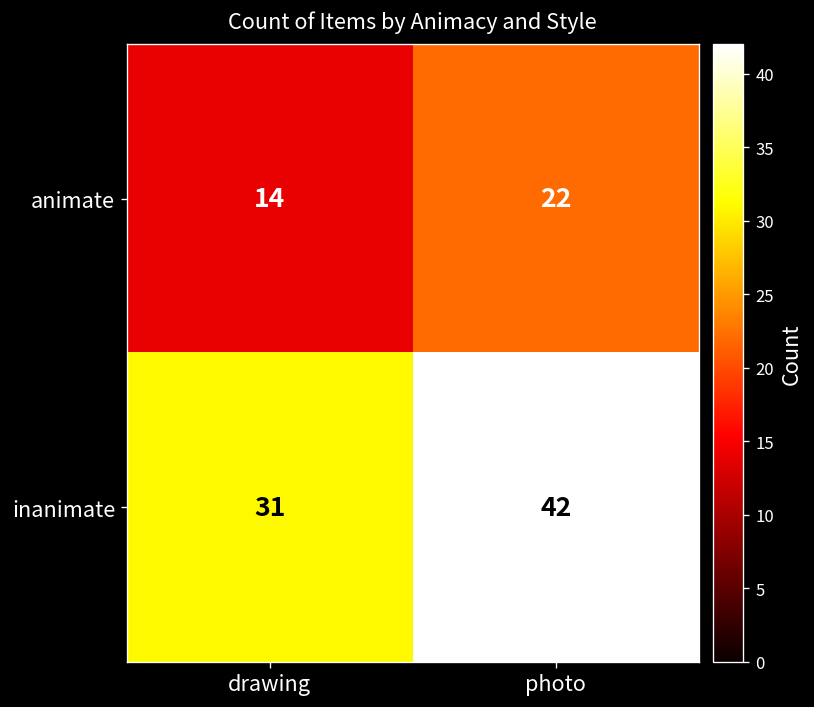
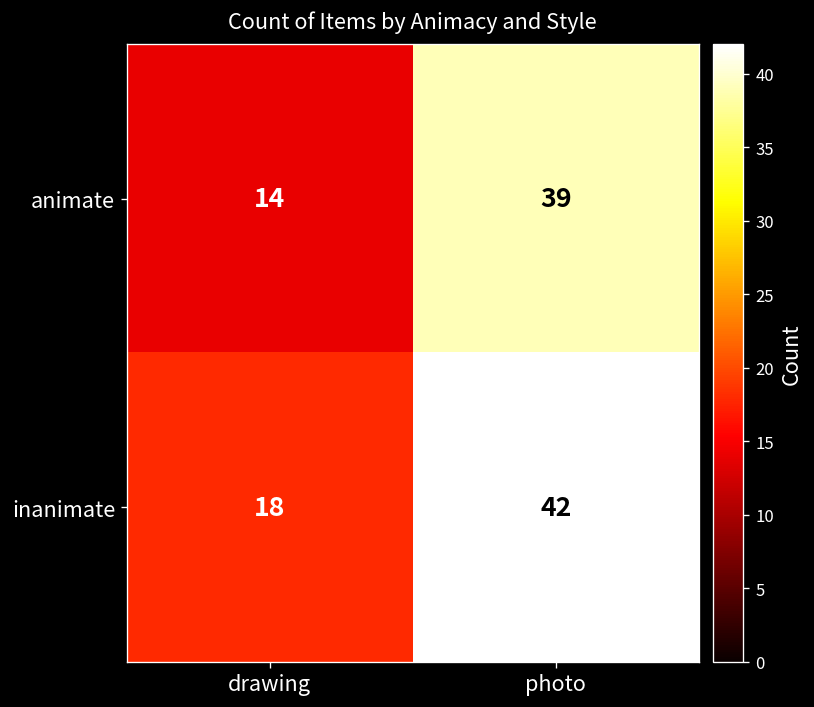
  {
    "animate": {
      "drawing": 14,
-     "photo": 22
+     "photo": 39
    },
    "inanimate": {
-     "drawing": 31,
+     "drawing": 18,
      "photo": 42
    }
  }
